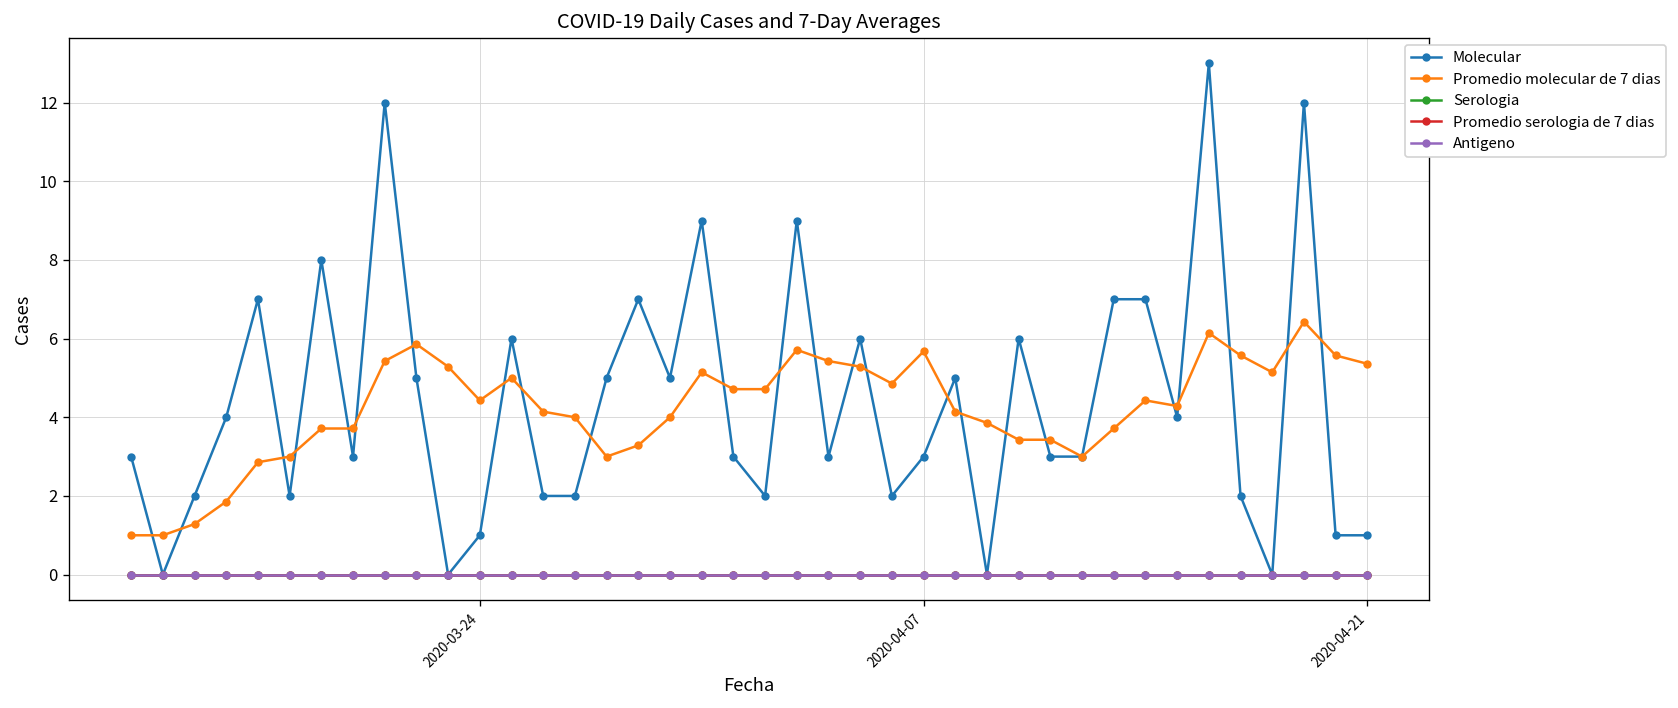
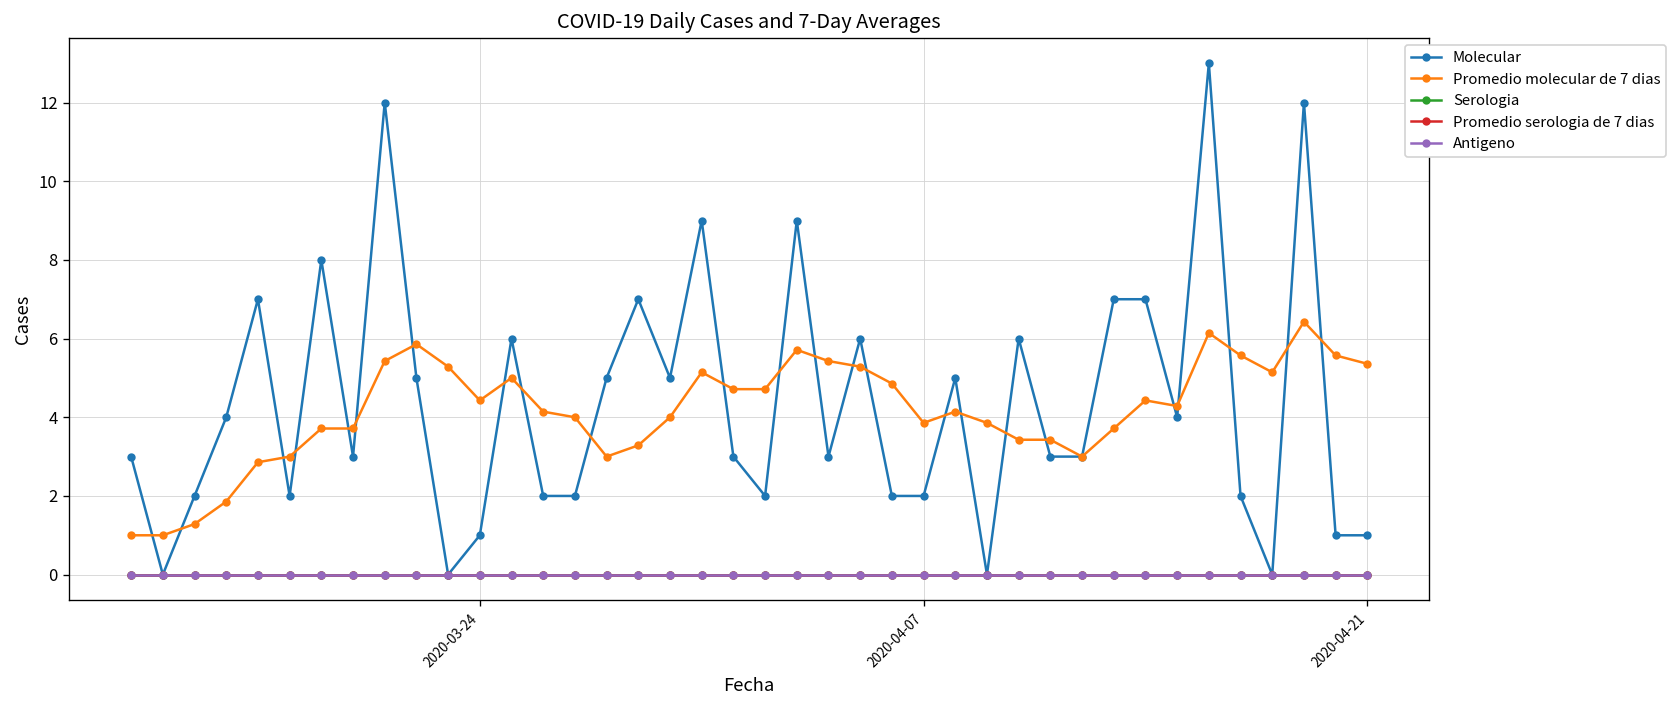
  {
    "Molecular": {
      "2020-03-24": 1,
-     "2020-04-07": 3,
+     "2020-04-07": 2,
      "2020-04-21": 1
    },
    "Promedio molecular de 7 dias": {
      "2020-03-24": 4.4,
-     "2020-04-07": 5.7,
+     "2020-04-07": 3.9,
      "2020-04-21": 5.4
    },
    "Antigeno": {
      "2020-03-24": 0.0,
      "2020-04-07": 0.0,
      "2020-04-21": 0.0
    }
  }
